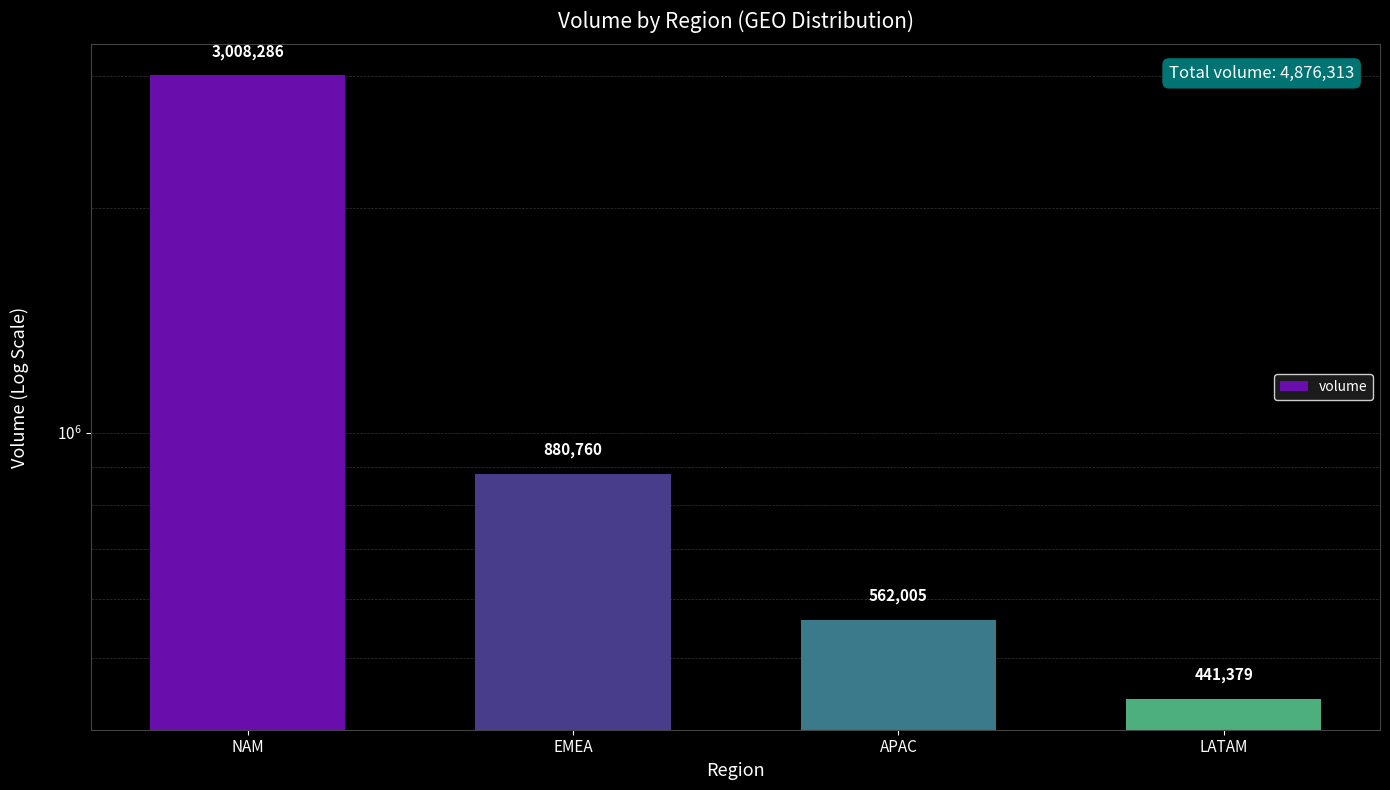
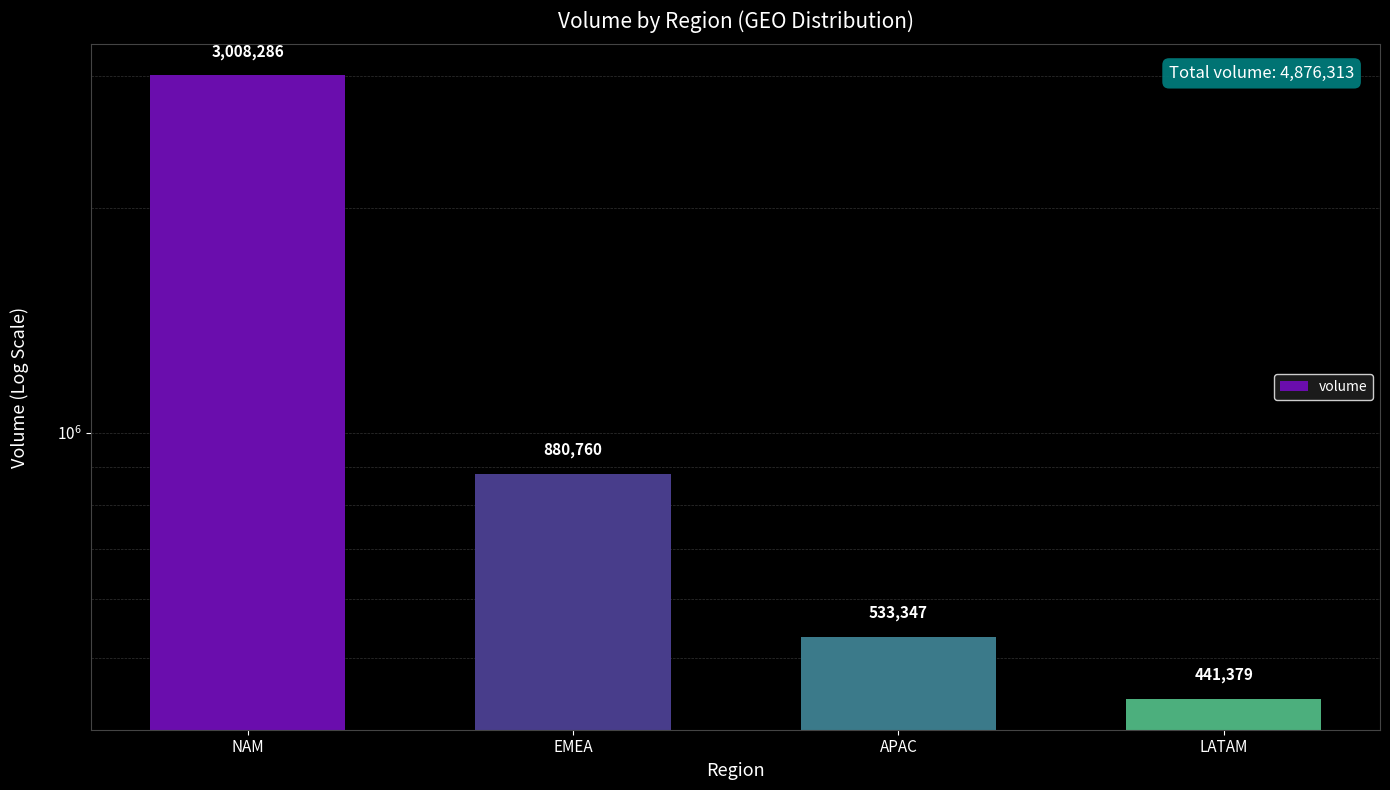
  {
    "NAM": "3,008,286",
    "EMEA": "880,760",
-   "APAC": "562,005",
+   "APAC": "533,347",
    "LATAM": "441,379"
  }
